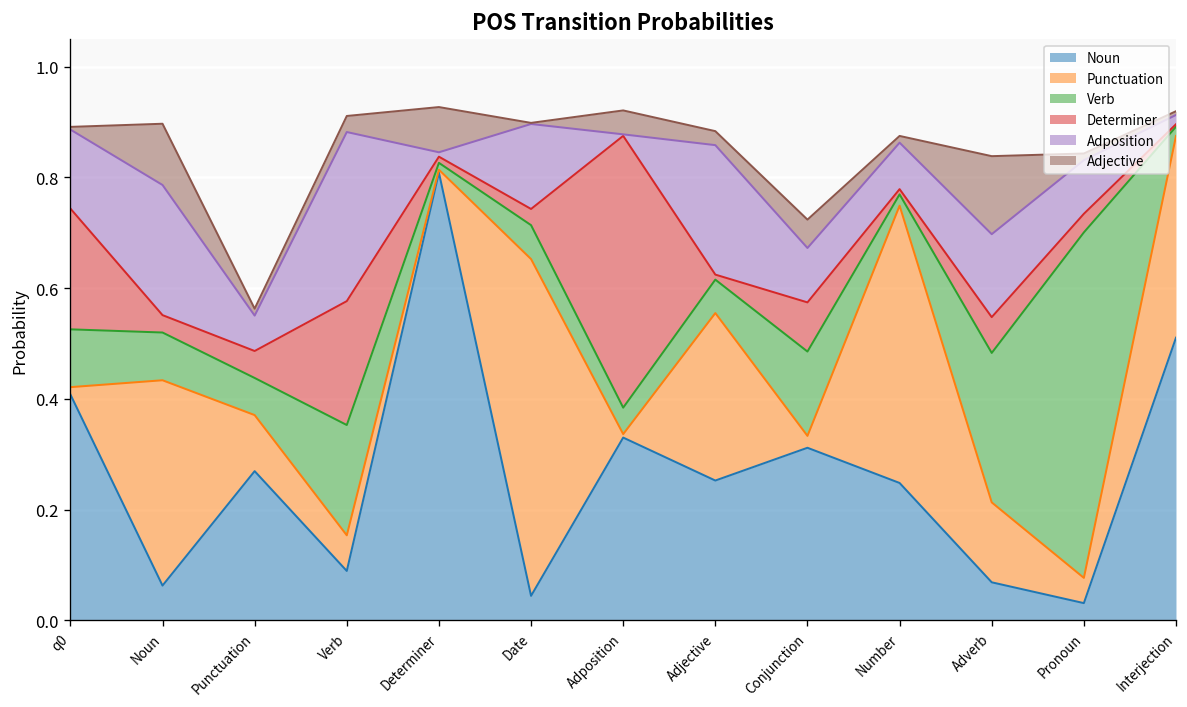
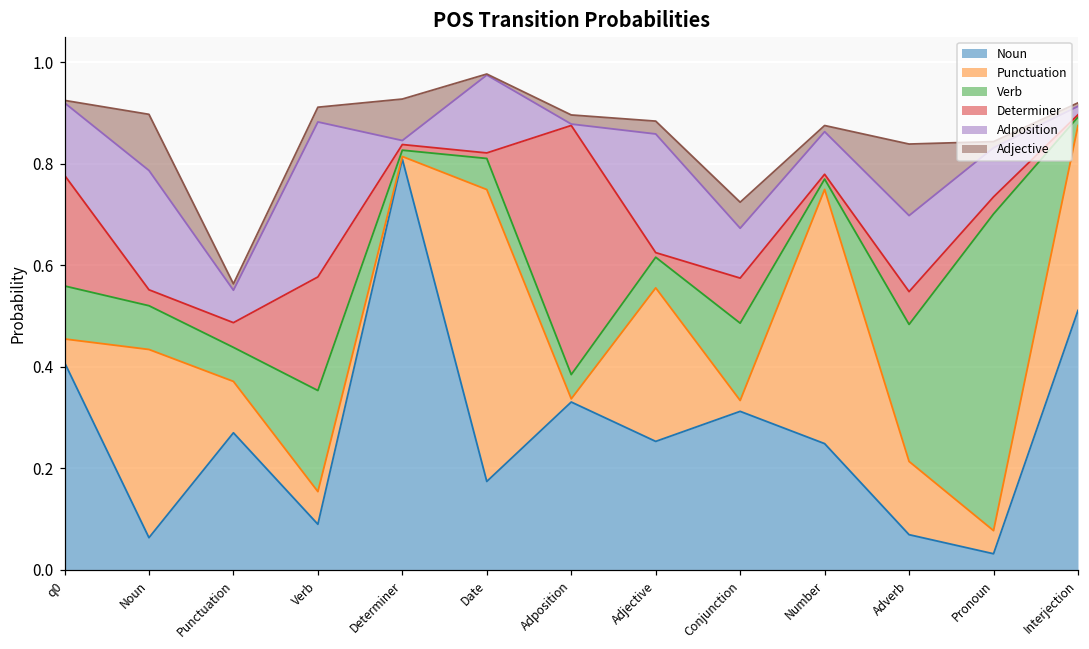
  {
    "Noun": {
      "q0": 0.41,
      "Noun": 0.06,
      "Punctuation": 0.27,
      "Verb": 0.09,
-     "Date": 0.04,
+     "Date": 0.17,
      "Adposition": 0.33,
      "Adjective": 0.25,
      "Conjunction": 0.31,
      "Number": 0.25,
      "Adverb": 0.07,
      "Pronoun": 0.03,
      "Interjection": 0.51
    },
    "Punctuation": {
-     "q0": 0.01,
+     "q0": 0.05,
      "Noun": 0.37,
      "Punctuation": 0.10,
      "Verb": 0.06,
-     "Date": 0.61,
+     "Date": 0.58,
      "Adposition": 0.01,
      "Adjective": 0.30,
      "Conjunction": 0.02,
      "Number": 0.50,
      "Adverb": 0.14,
      "Pronoun": 0.05,
      "Interjection": 0.36
    },
    "Verb": {
      "q0": 0.10,
      "Noun": 0.09,
      "Punctuation": 0.07,
      "Verb": 0.20,
      "Determiner": 0.01,
      "Date": 0.06,
      "Adposition": 0.05,
      "Adjective": 0.06,
      "Conjunction": 0.15,
      "Number": 0.02,
      "Adverb": 0.27,
      "Pronoun": 0.62
    },
    "Determiner": {
      "q0": 0.22,
      "Noun": 0.03,
      "Punctuation": 0.05,
      "Verb": 0.22,
      "Determiner": 0.01,
-     "Date": 0.03,
+     "Date": 0.01,
      "Adjective": 0.01,
      "Conjunction": 0.09,
      "Number": 0.01,
      "Adverb": 0.06,
      "Pronoun": 0.03
    },
    "Adposition": {
      "Noun": 0.24,
      "Punctuation": 0.06,
      "Verb": 0.31,
      "Determiner": 0.01,
      "Adjective": 0.23,
      "Conjunction": 0.10,
      "Number": 0.08,
      "Adverb": 0.15,
      "Interjection": 0.02
    },
    "Adjective": {
      "Noun": 0.11,
      "Punctuation": 0.01,
      "Verb": 0.03,
      "Determiner": 0.08,
-     "Adposition": 0.04,
+     "Adposition": 0.02,
      "Adjective": 0.03,
      "Conjunction": 0.05,
      "Number": 0.01,
      "Adverb": 0.14,
      "Interjection": 0.01
    }
  }
